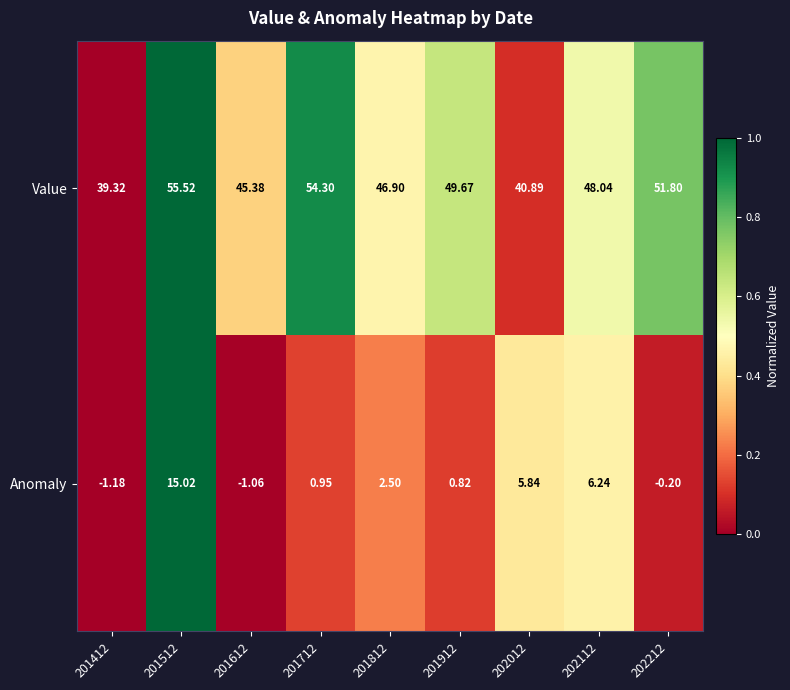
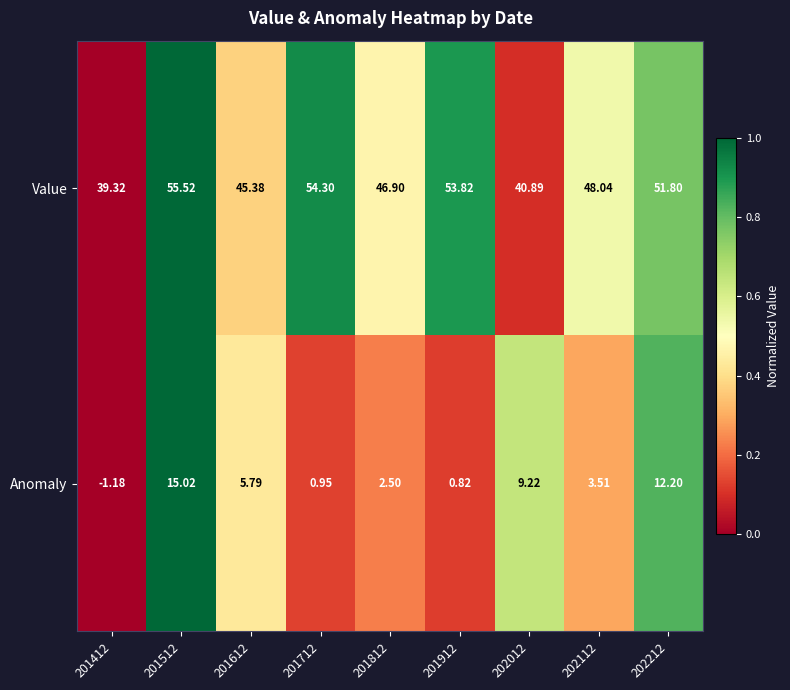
  {
    "Value": {
      "201412": 39.32,
      "201512": 55.52,
      "201612": 45.38,
      "201712": 54.30,
      "201812": 46.90,
-     "201912": 49.67,
+     "201912": 53.82,
      "202012": 40.89,
      "202112": 48.04,
      "202212": 51.80
    },
    "Anomaly": {
      "201412": -1.18,
      "201512": 15.02,
-     "201612": -1.06,
+     "201612": 5.79,
      "201712": 0.95,
      "201812": 2.50,
      "201912": 0.82,
-     "202012": 5.84,
-     "202112": 6.24,
-     "202212": -0.20
+     "202012": 9.22,
+     "202112": 3.51,
+     "202212": 12.20
    }
  }
